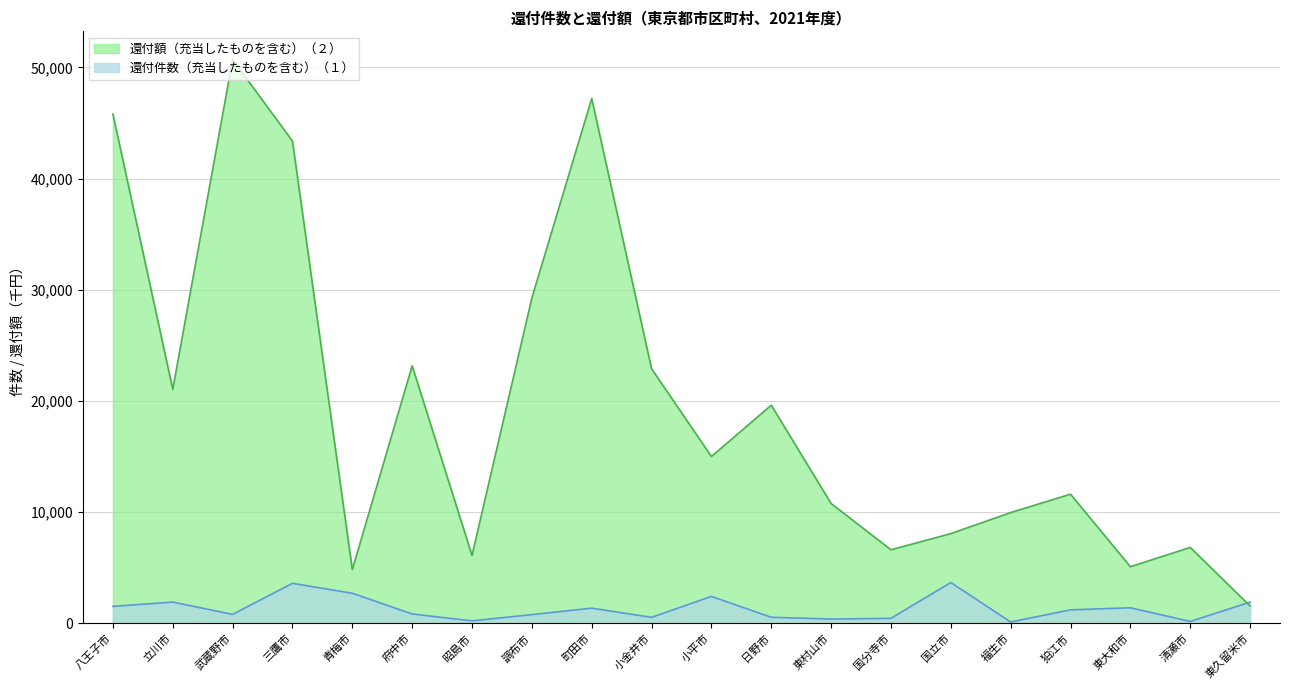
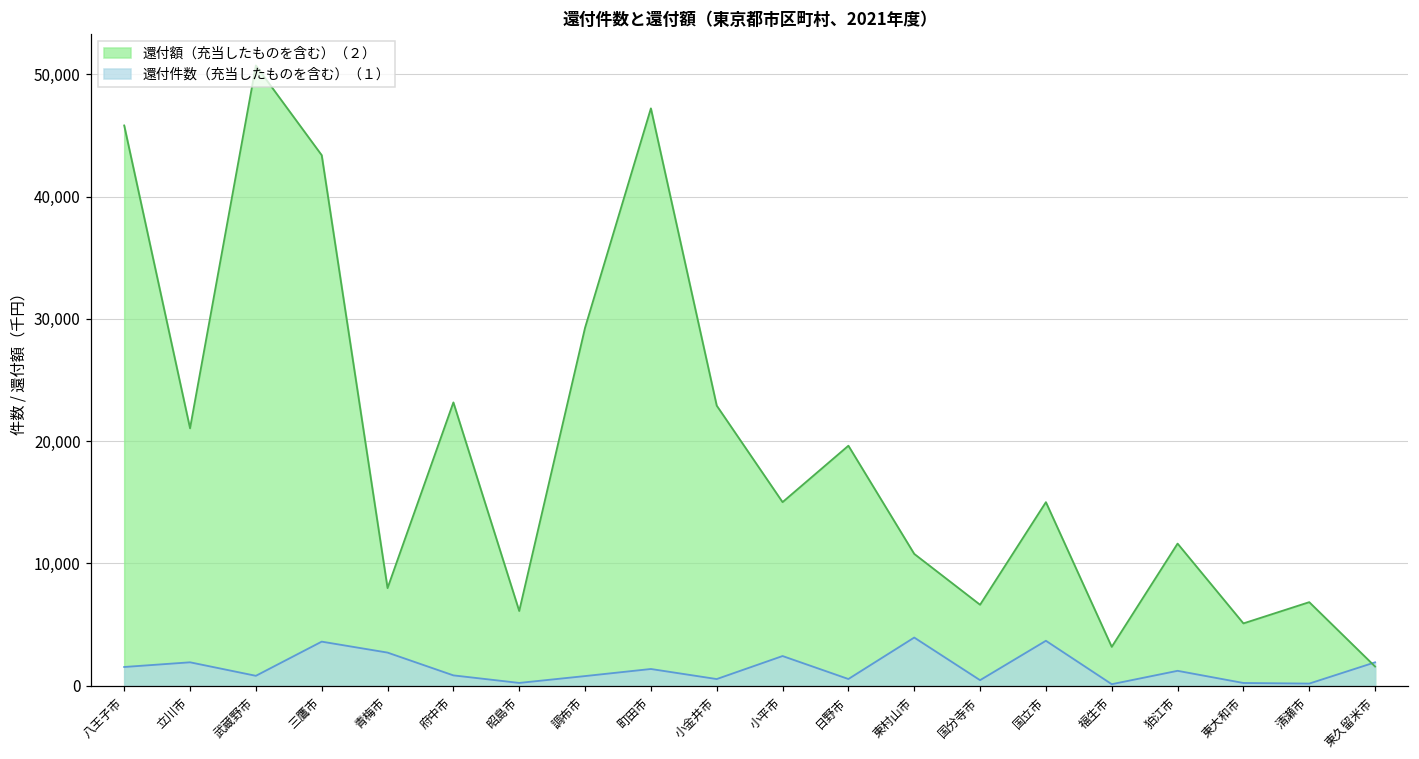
  {
    "還付件数（充当したものを含む）（１）": {
      "八王子市": "1,500",
      "立川市": "1,900",
      "武蔵野市": "800",
      "三鷹市": "3,600",
      "青梅市": "2,700",
      "府中市": "800",
      "昭島市": "200",
      "調布市": "800",
      "町田市": "1,400",
      "小金井市": "500",
      "小平市": "2,400",
      "日野市": "600",
-     "東村山市": "400",
+     "東村山市": "3,900",
      "国分寺市": "500",
      "国立市": "3,700",
      "福生市": "100",
      "狛江市": "1,200",
-     "東大和市": "1,400",
+     "東大和市": "200",
      "清瀬市": "200",
      "東久留米市": "1,900"
    },
    "還付額（充当したものを含む）（２）": {
      "八王子市": "45,800",
      "立川市": "21,100",
      "三鷹市": "43,400",
-     "青梅市": "4,800",
+     "青梅市": "8,000",
      "府中市": "23,200",
      "昭島市": "6,100",
      "調布市": "29,300",
      "町田市": "47,200",
      "小金井市": "22,900",
      "小平市": "15,000",
      "日野市": "19,600",
      "東村山市": "10,800",
      "国分寺市": "6,600",
-     "国立市": "8,100",
-     "福生市": "10,000",
+     "国立市": "15,000",
+     "福生市": "3,200",
      "狛江市": "11,600",
      "東大和市": "5,100",
      "清瀬市": "6,800",
      "東久留米市": "1,600"
    }
  }
